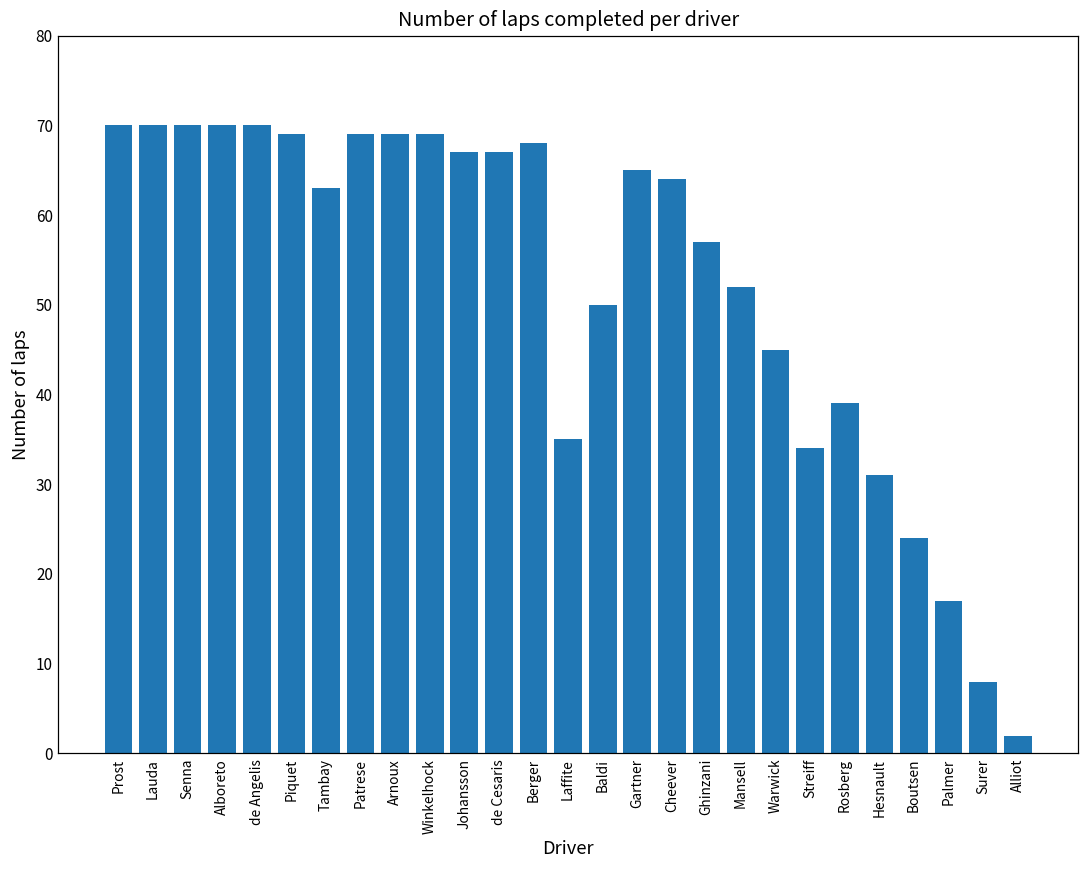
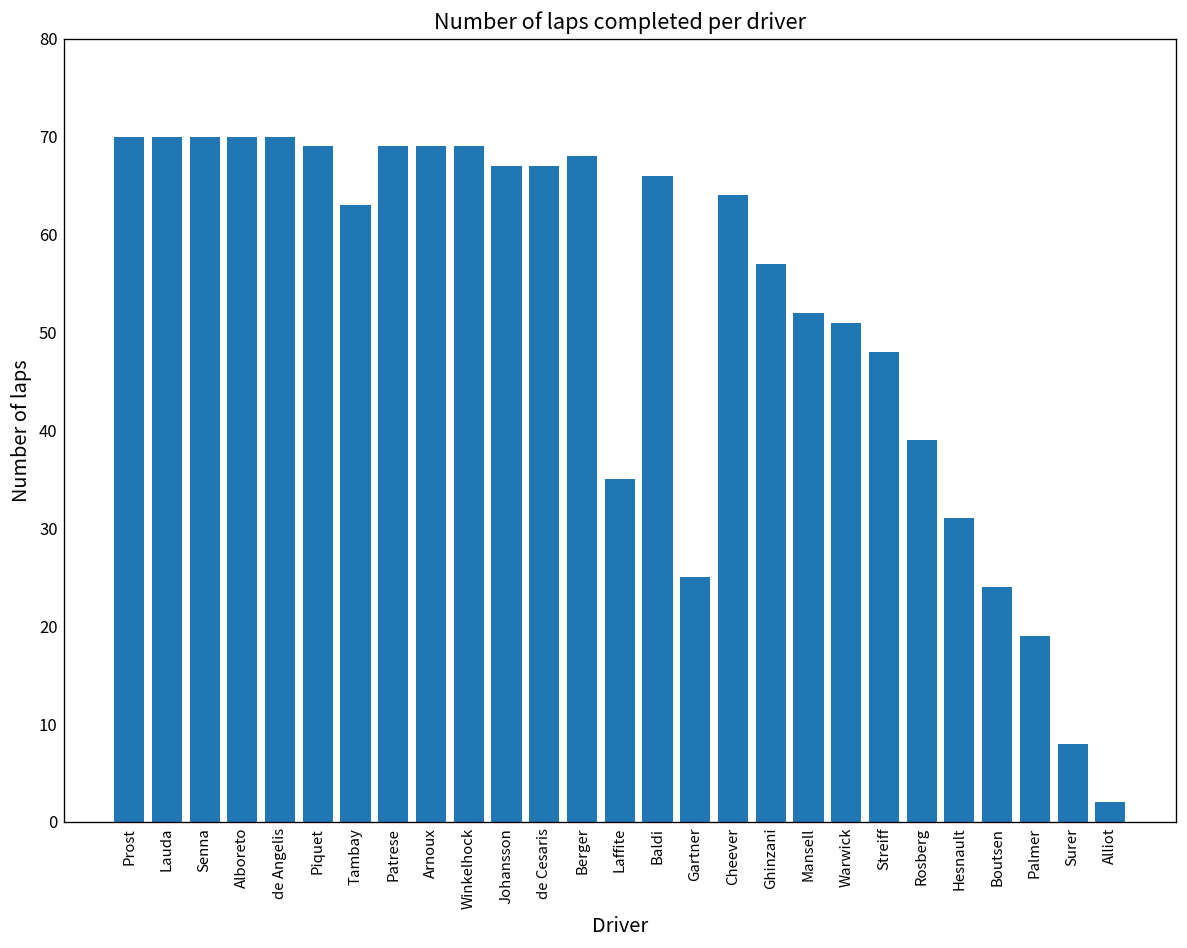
  {
    "Prost": 70,
    "Lauda": 70,
    "Senna": 70,
    "Alboreto": 70,
    "de Angelis": 70,
    "Piquet": 69,
    "Tambay": 63,
    "Patrese": 69,
    "Arnoux": 69,
    "Winkelhock": 69,
    "Johansson": 67,
    "de Cesaris": 67,
    "Berger": 68,
    "Laffite": 35,
-   "Baldi": 50,
-   "Gartner": 65,
+   "Baldi": 66,
+   "Gartner": 25,
    "Cheever": 64,
    "Ghinzani": 57,
    "Mansell": 52,
-   "Warwick": 45,
-   "Streiff": 34,
+   "Warwick": 51,
+   "Streiff": 48,
    "Rosberg": 39,
    "Hesnault": 31,
    "Boutsen": 24,
-   "Palmer": 17,
+   "Palmer": 19,
    "Surer": 8,
    "Alliot": 2
  }
